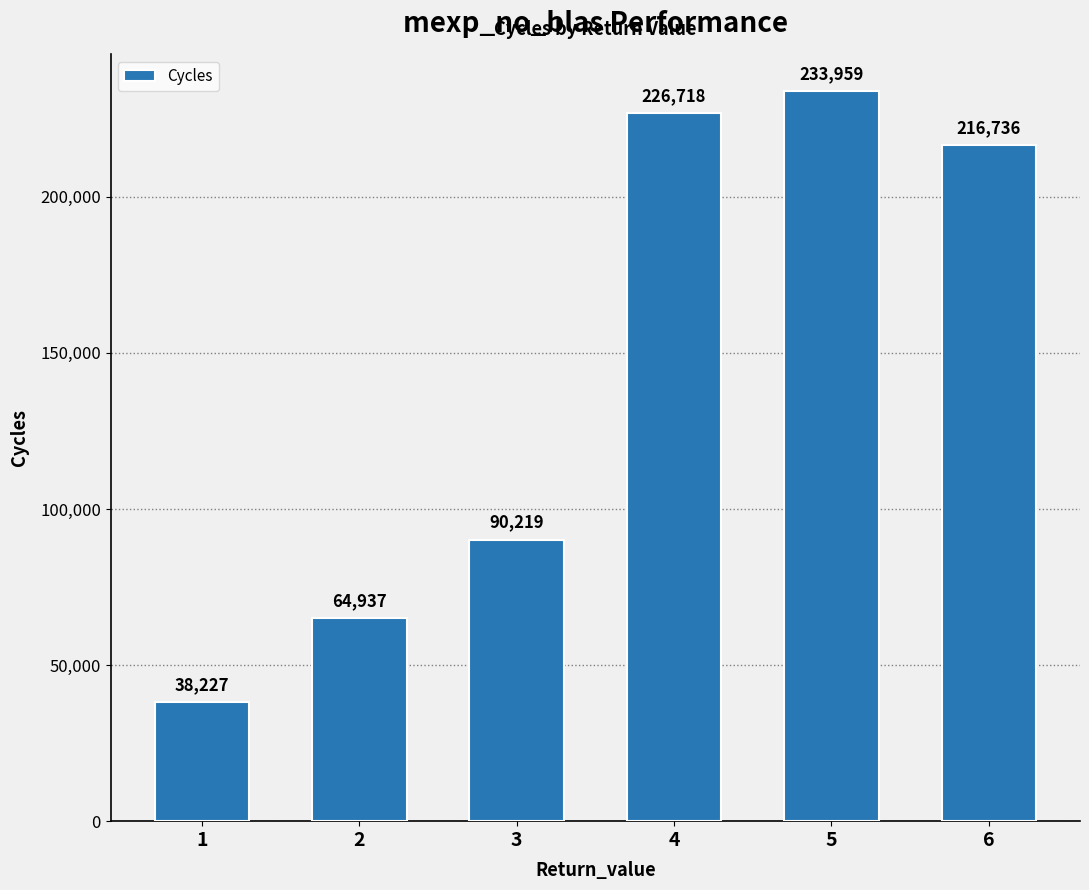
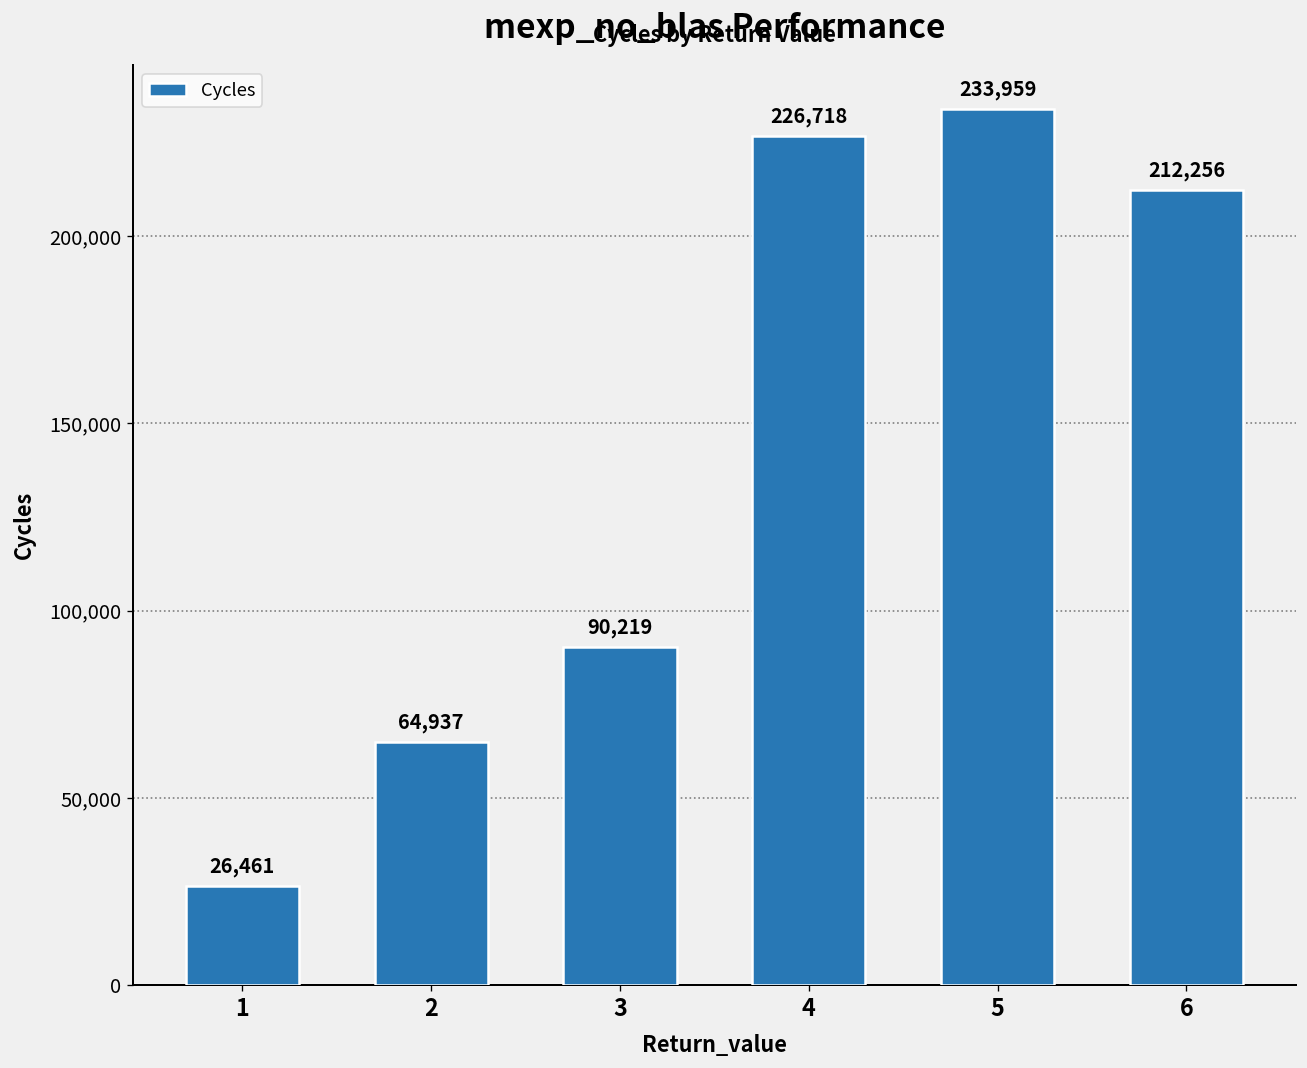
  {
-   "1": "38,227",
+   "1": "26,461",
    "2": "64,937",
    "3": "90,219",
    "4": "226,718",
    "5": "233,959",
-   "6": "216,736"
+   "6": "212,256"
  }
